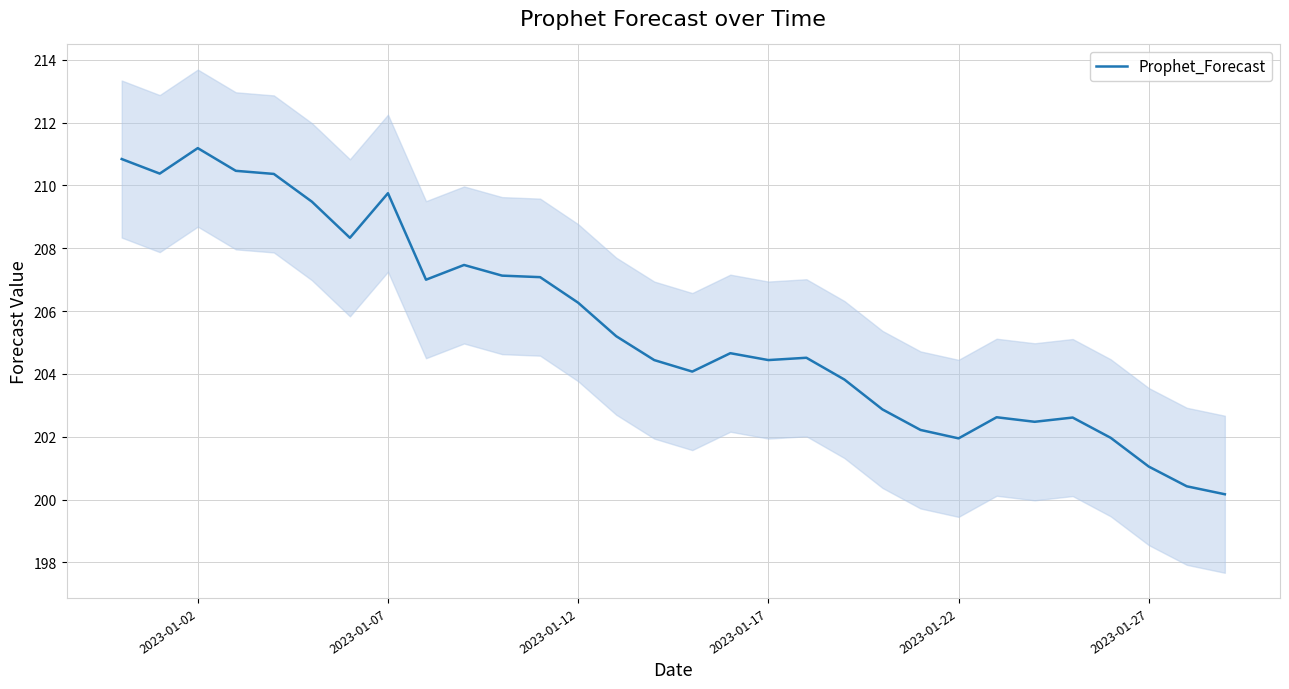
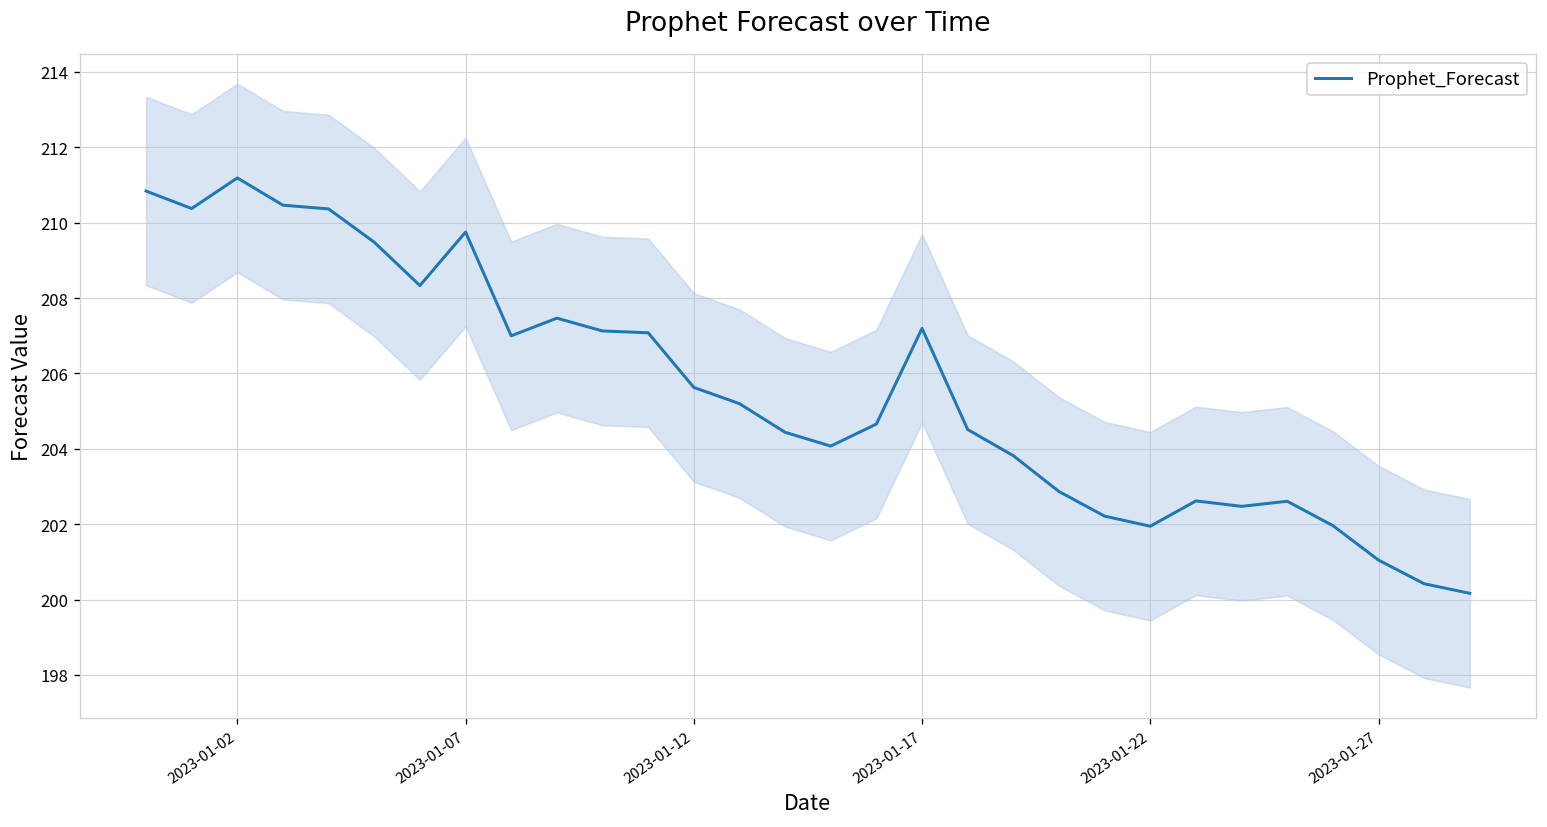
  {
    "Prophet_Forecast": {
      "2023-01-02": 211.2,
      "2023-01-07": 209.8,
-     "2023-01-12": 206.3,
-     "2023-01-17": 204.4,
+     "2023-01-12": 205.6,
+     "2023-01-17": 207.2,
      "2023-01-22": 201.9,
      "2023-01-27": 201.0
    }
  }
